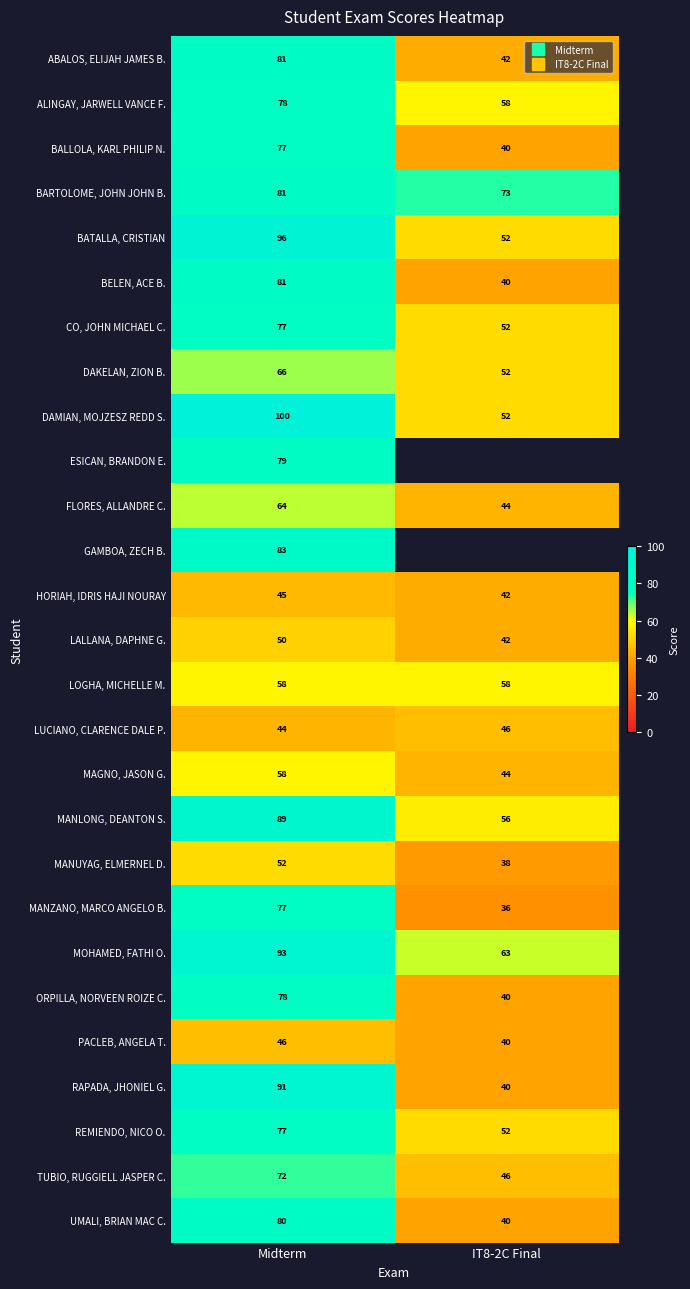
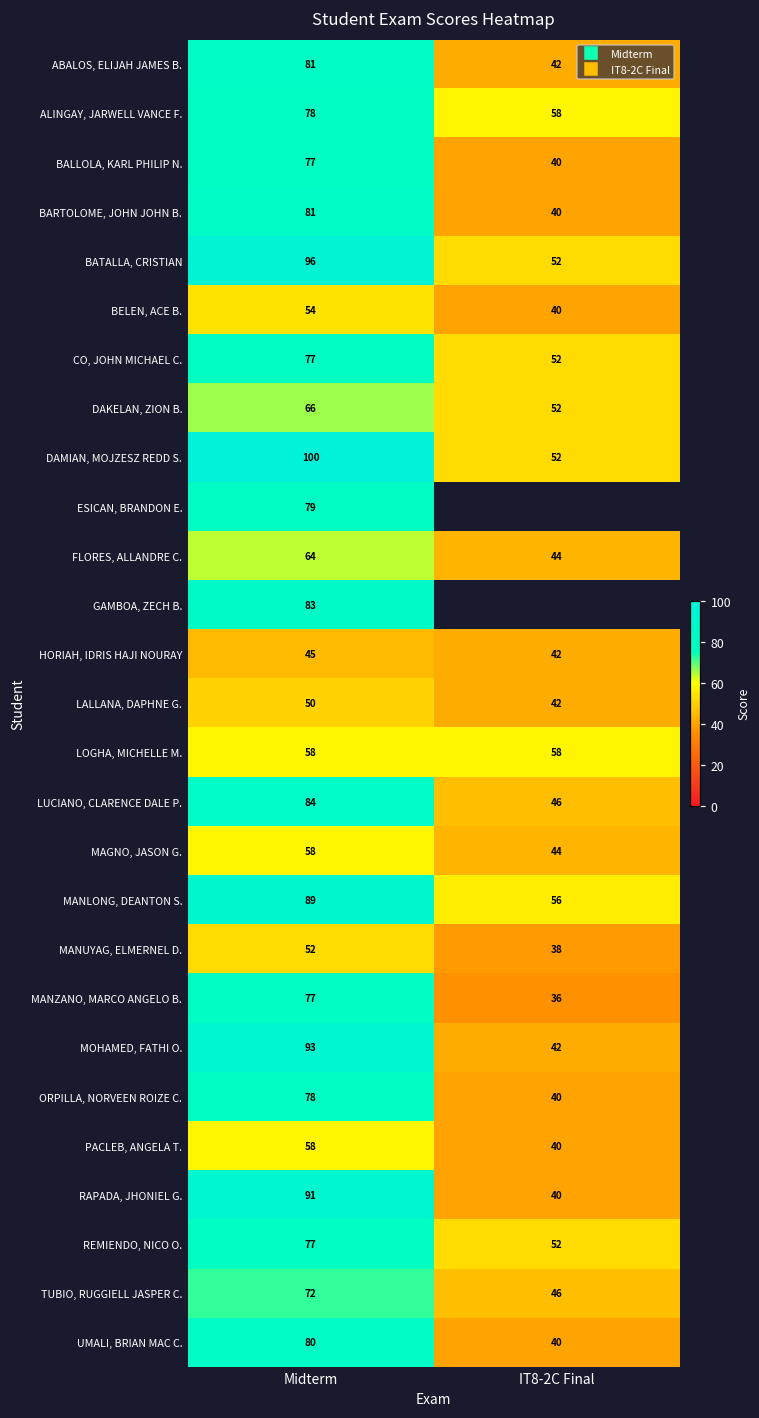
  {
    "ABALOS, ELIJAH JAMES B.": {
      "Midterm": 81,
      "IT8-2C Final": 42
    },
    "ALINGAY, JARWELL VANCE F.": {
      "Midterm": 78,
      "IT8-2C Final": 58
    },
    "BALLOLA, KARL PHILIP N.": {
      "Midterm": 77,
      "IT8-2C Final": 40
    },
    "BARTOLOME, JOHN JOHN B.": {
      "Midterm": 81,
-     "IT8-2C Final": 73
+     "IT8-2C Final": 40
    },
    "BATALLA, CRISTIAN": {
      "Midterm": 96,
      "IT8-2C Final": 52
    },
    "BELEN, ACE B.": {
-     "Midterm": 81,
+     "Midterm": 54,
      "IT8-2C Final": 40
    },
    "CO, JOHN MICHAEL C.": {
      "Midterm": 77,
      "IT8-2C Final": 52
    },
    "DAKELAN, ZION B.": {
      "Midterm": 66,
      "IT8-2C Final": 52
    },
    "DAMIAN, MOJZESZ REDD S.": {
      "Midterm": 100,
      "IT8-2C Final": 52
    },
    "ESICAN, BRANDON E.": {
      "Midterm": 79
    },
    "FLORES, ALLANDRE C.": {
      "Midterm": 64,
      "IT8-2C Final": 44
    },
    "GAMBOA, ZECH B.": {
      "Midterm": 83
    },
    "HORIAH, IDRIS HAJI NOURAY": {
      "Midterm": 45,
      "IT8-2C Final": 42
    },
    "LALLANA, DAPHNE G.": {
      "Midterm": 50,
      "IT8-2C Final": 42
    },
    "LOGHA, MICHELLE M.": {
      "Midterm": 58,
      "IT8-2C Final": 58
    },
    "LUCIANO, CLARENCE DALE P.": {
-     "Midterm": 44,
+     "Midterm": 84,
      "IT8-2C Final": 46
    },
    "MAGNO, JASON G.": {
      "Midterm": 58,
      "IT8-2C Final": 44
    },
    "MANLONG, DEANTON S.": {
      "Midterm": 89,
      "IT8-2C Final": 56
    },
    "MANUYAG, ELMERNEL D.": {
      "Midterm": 52,
      "IT8-2C Final": 38
    },
    "MANZANO, MARCO ANGELO B.": {
      "Midterm": 77,
      "IT8-2C Final": 36
    },
    "MOHAMED, FATHI O.": {
      "Midterm": 93,
-     "IT8-2C Final": 63
+     "IT8-2C Final": 42
    },
    "ORPILLA, NORVEEN ROIZE C.": {
      "Midterm": 78,
      "IT8-2C Final": 40
    },
    "PACLEB, ANGELA T.": {
-     "Midterm": 46,
+     "Midterm": 58,
      "IT8-2C Final": 40
    },
    "RAPADA, JHONIEL G.": {
      "Midterm": 91,
      "IT8-2C Final": 40
    },
    "REMIENDO, NICO O.": {
      "Midterm": 77,
      "IT8-2C Final": 52
    },
    "TUBIO, RUGGIELL JASPER C.": {
      "Midterm": 72,
      "IT8-2C Final": 46
    },
    "UMALI, BRIAN MAC C.": {
      "Midterm": 80,
      "IT8-2C Final": 40
    }
  }
